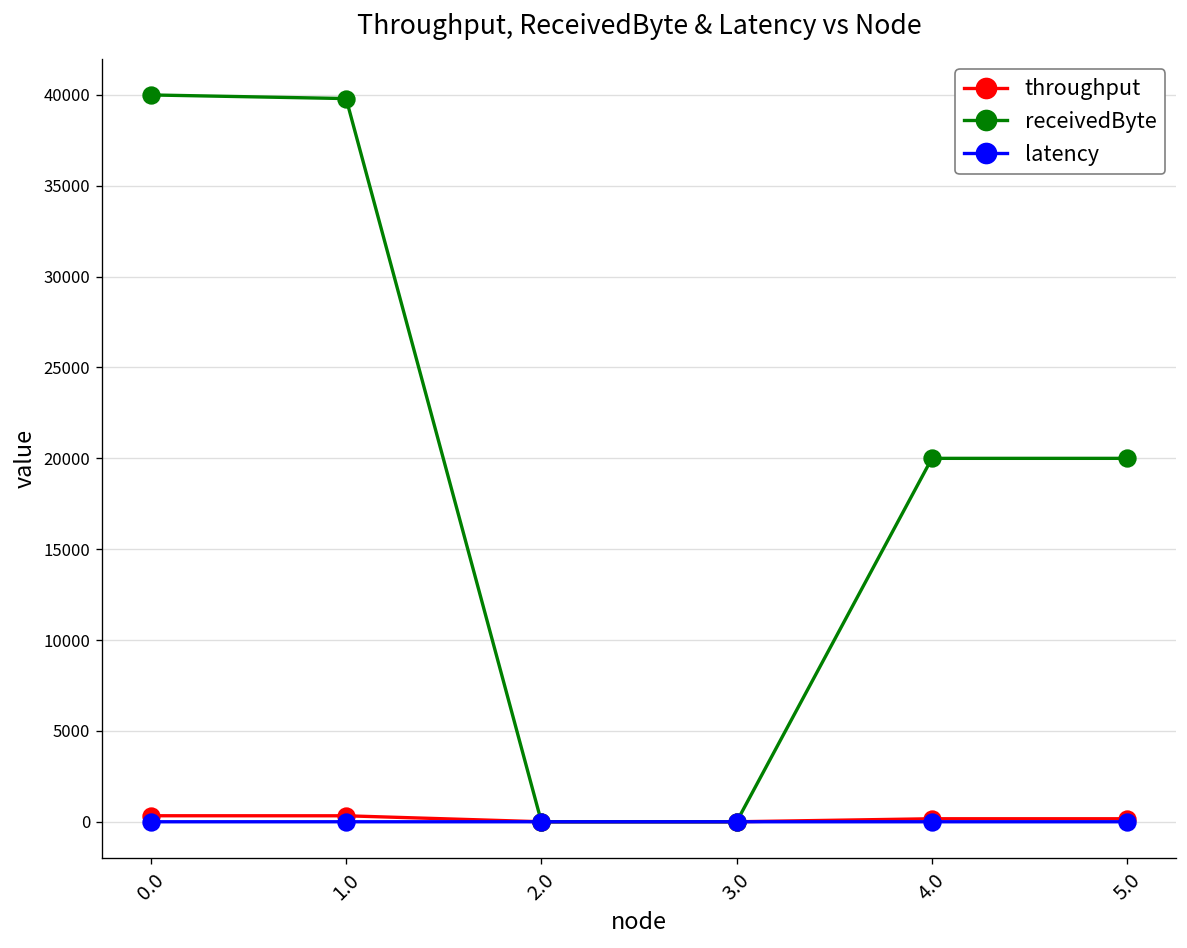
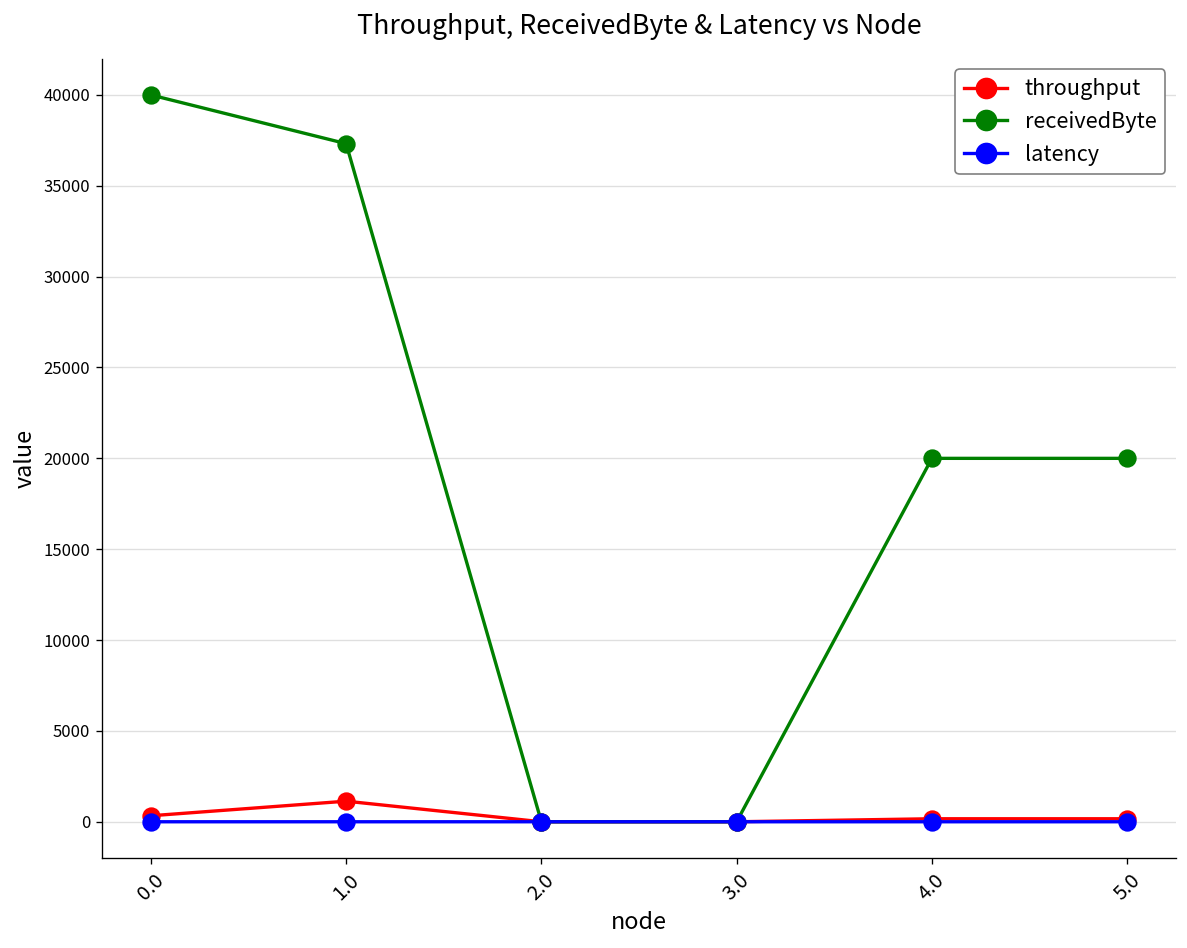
  {
    "throughput": {
      "0.0": 300,
-     "1.0": 300
+     "1.0": 1100
    },
    "receivedByte": {
      "0.0": 40000,
-     "1.0": 39800,
+     "1.0": 37300,
      "4.0": 20000,
      "5.0": 20000
    },
    "latency": {
      "0.0": 0,
      "1.0": 0
    }
  }
